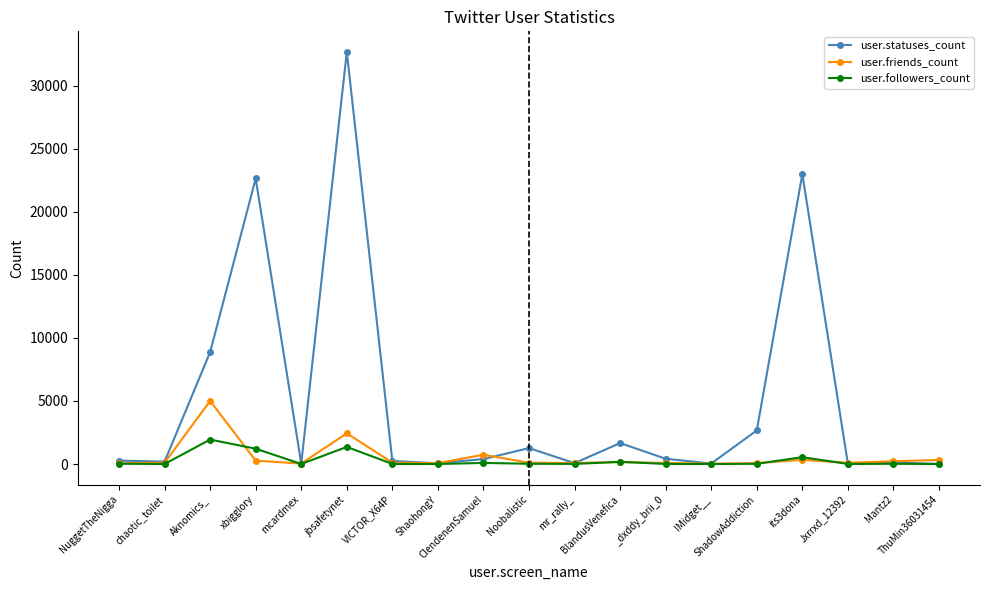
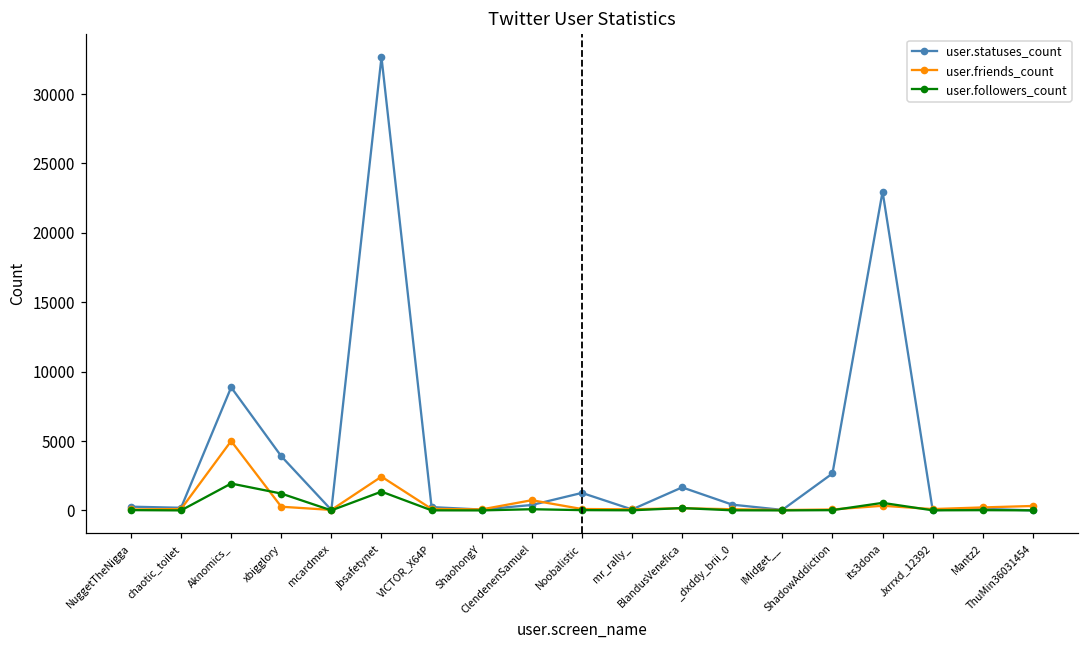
  {
    "user.statuses_count": {
      "NuggetTheNigga": 300,
      "Aknomics_": 8900,
-     "xbigglory": 22600,
+     "xbigglory": 3900,
      "jbsafetynet": 32700,
      "ClendenenSamuel": 400,
      "Noobalistic": 1300,
      "BlandusVenefica": 1700,
      "_dxddy_brii_0": 400,
      "ShadowAddiction": 2700,
      "its3dona": 23000
    },
    "user.friends_count": {
      "Aknomics_": 5000,
      "xbigglory": 300,
      "jbsafetynet": 2400,
      "ClendenenSamuel": 700,
      "its3dona": 300,
      "ThuMin36031454": 300
    },
    "user.followers_count": {
      "Aknomics_": 1900,
      "xbigglory": 1200,
      "jbsafetynet": 1400,
      "ClendenenSamuel": 100,
      "its3dona": 500
    }
  }
